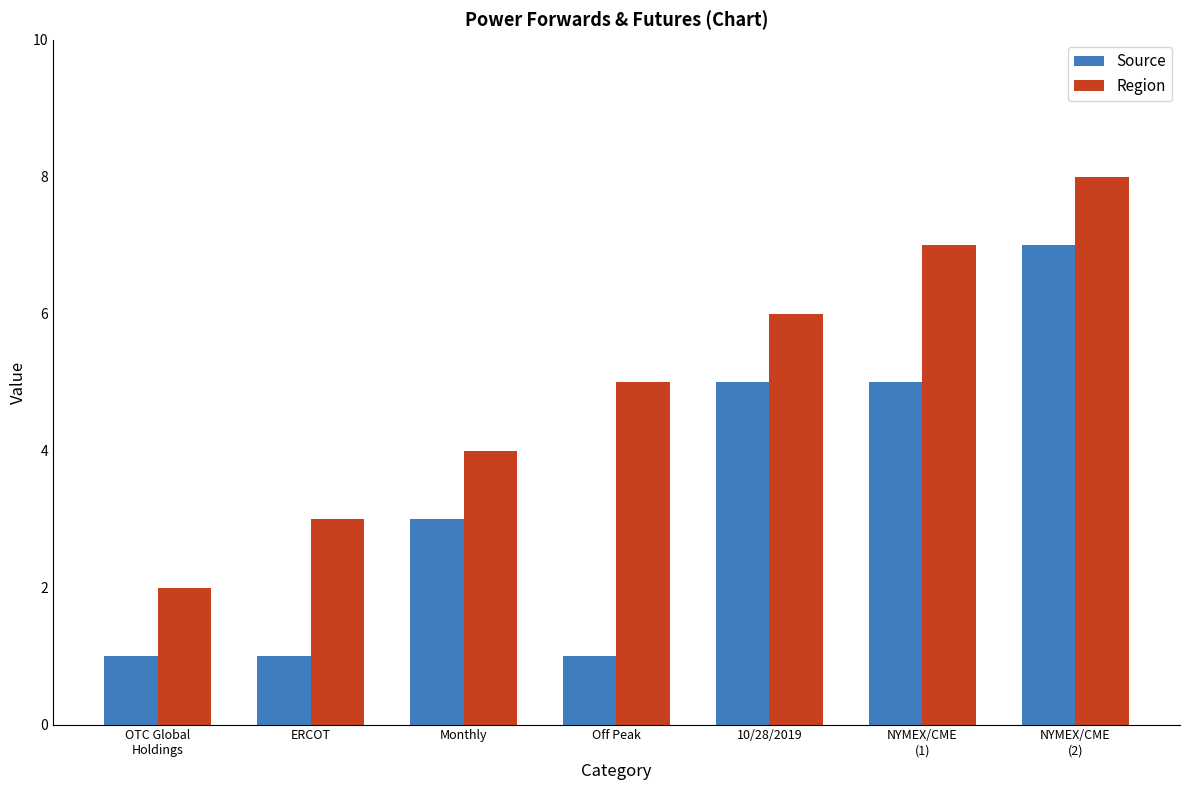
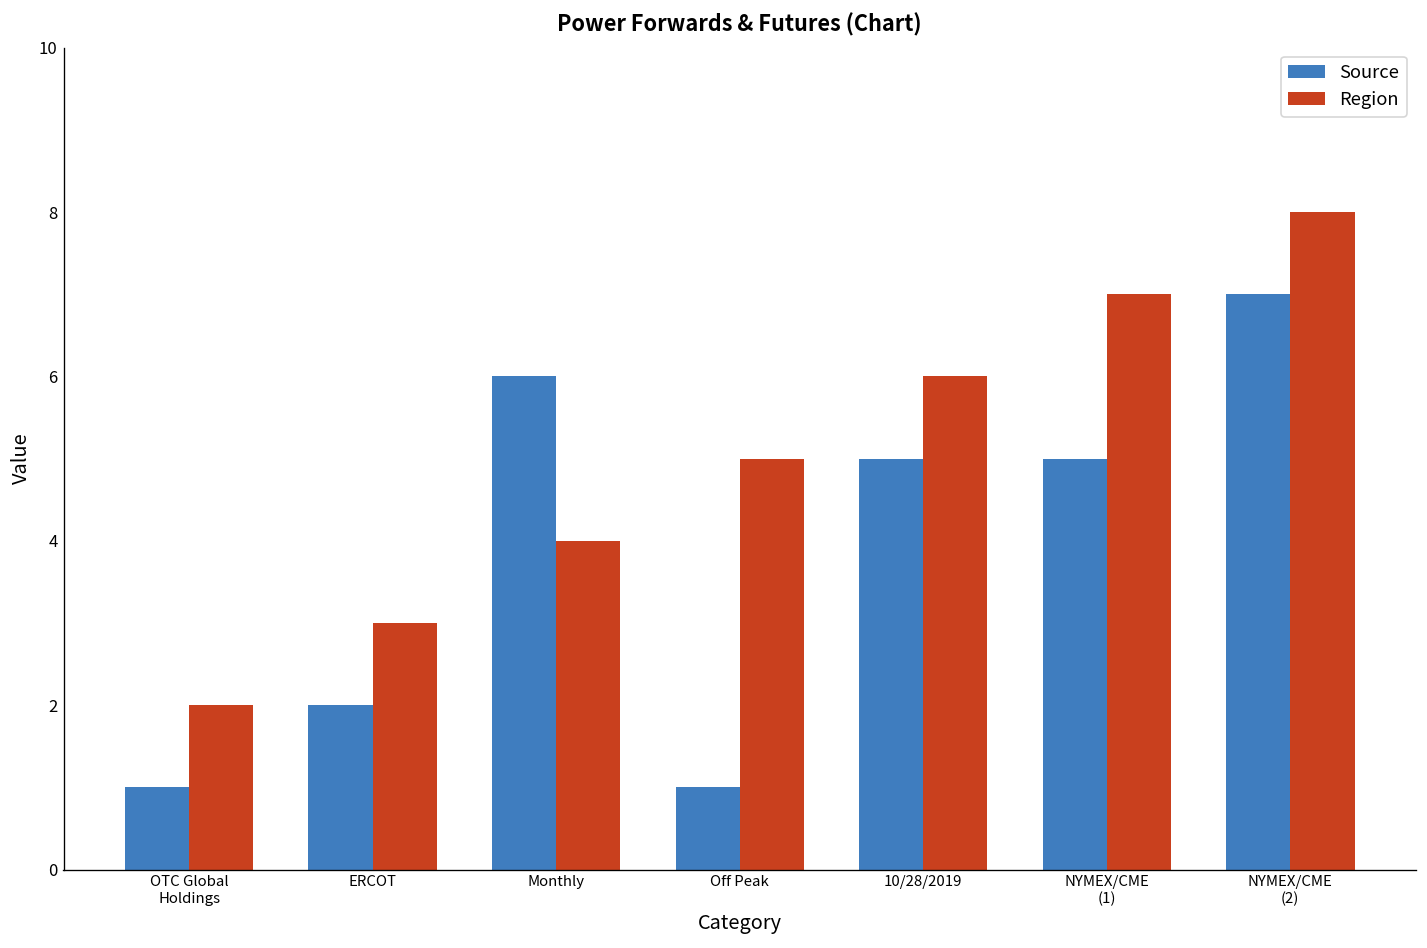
  {
    "Source": {
      "OTC Global Holdings": 1,
-     "ERCOT": 1,
-     "Monthly": 3,
+     "ERCOT": 2,
+     "Monthly": 6,
      "Off Peak": 1,
      "10/28/2019": 5,
      "NYMEX/CME (1)": 5,
      "NYMEX/CME (2)": 7
    },
    "Region": {
      "OTC Global Holdings": 2,
      "ERCOT": 3,
      "Monthly": 4,
      "Off Peak": 5,
      "10/28/2019": 6,
      "NYMEX/CME (1)": 7,
      "NYMEX/CME (2)": 8
    }
  }
